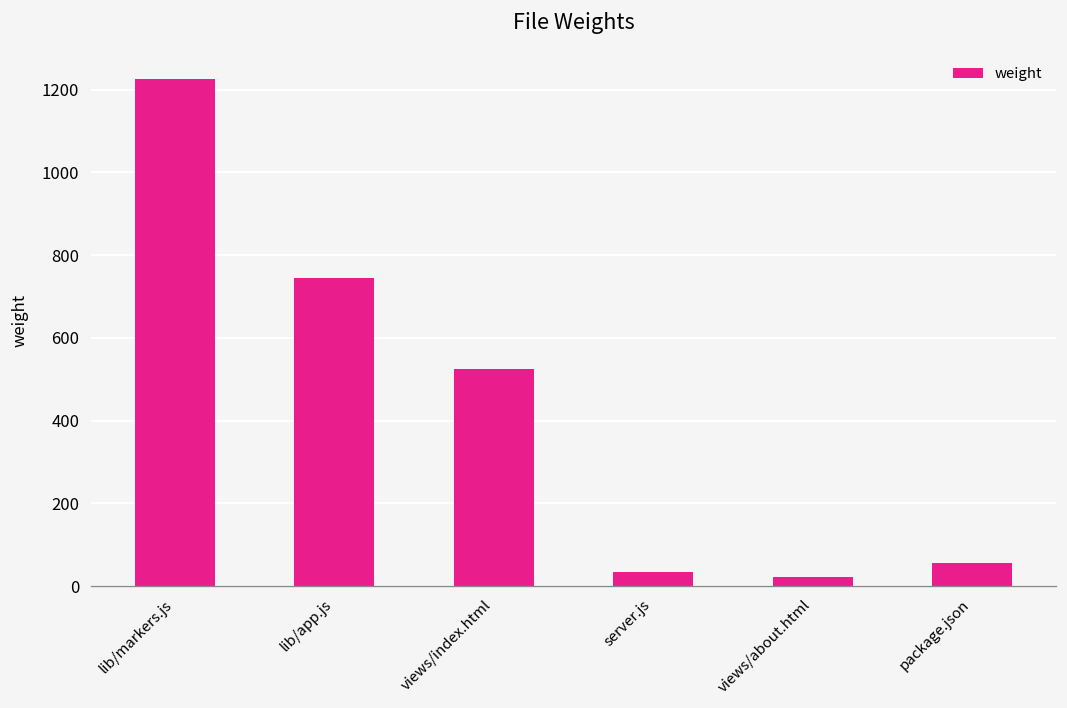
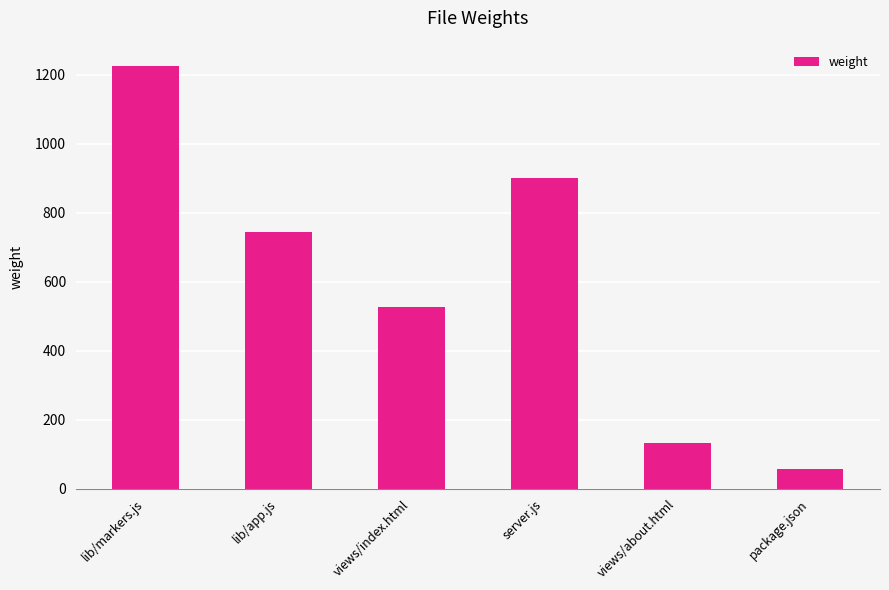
  {
    "lib/markers.js": 1230,
    "lib/app.js": 740,
    "views/index.html": 530,
-   "server.js": 30,
-   "views/about.html": 20,
+   "server.js": 900,
+   "views/about.html": 130,
    "package.json": 60
  }
